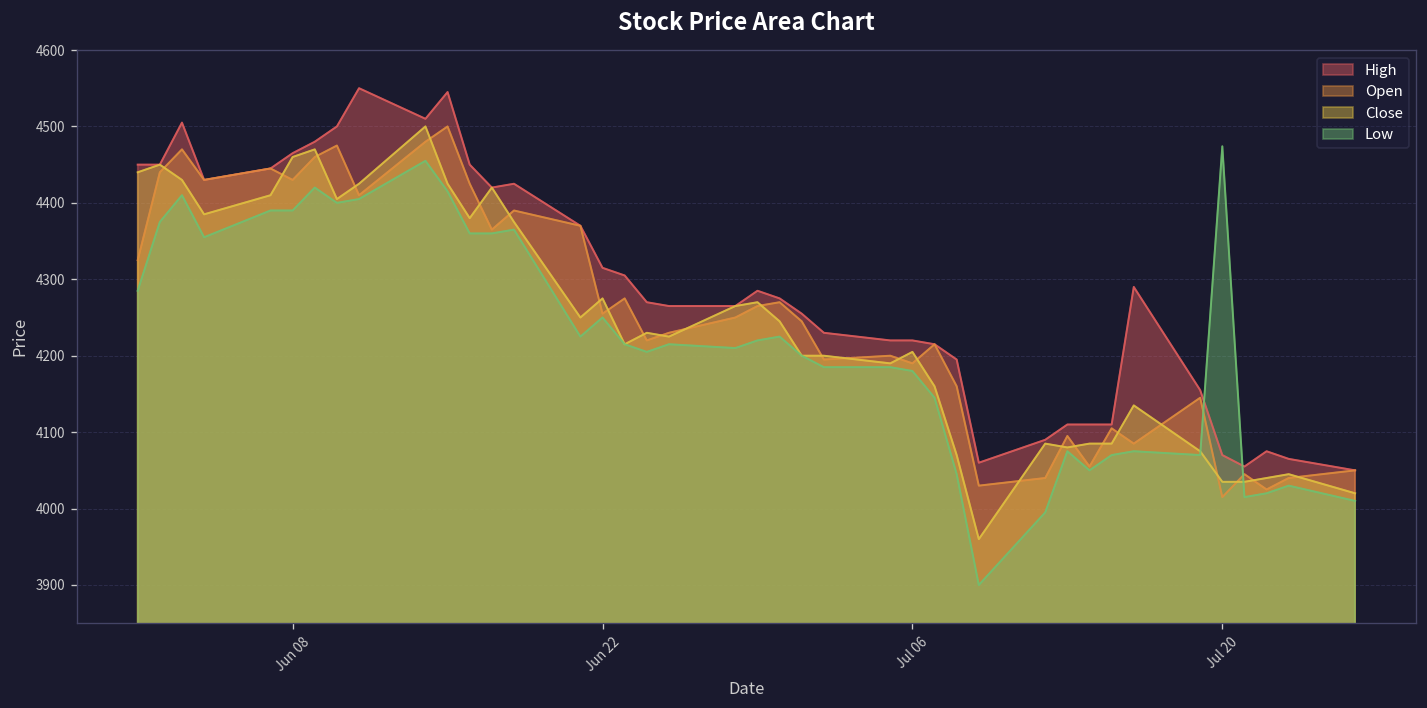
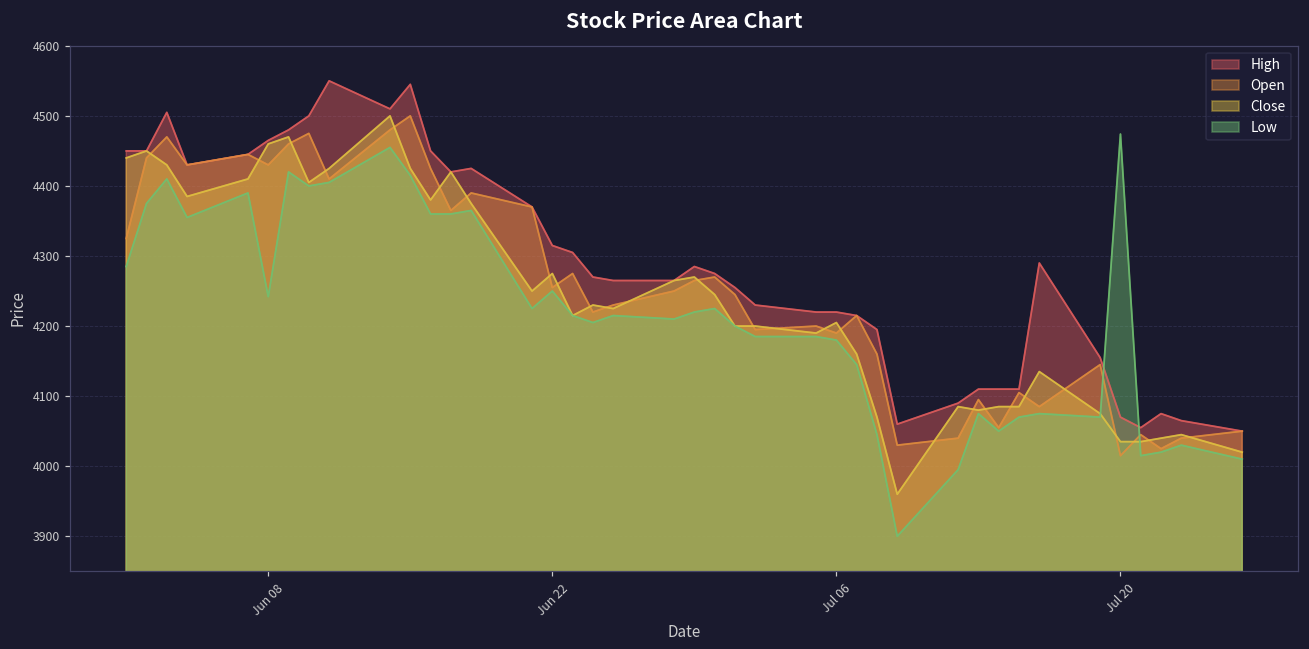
  {
    "Low": {
-     "Jun 08": 4390,
+     "Jun 08": 4240,
      "Jun 22": 4250,
      "Jul 06": 4180,
      "Jul 20": 4470
    }
  }
